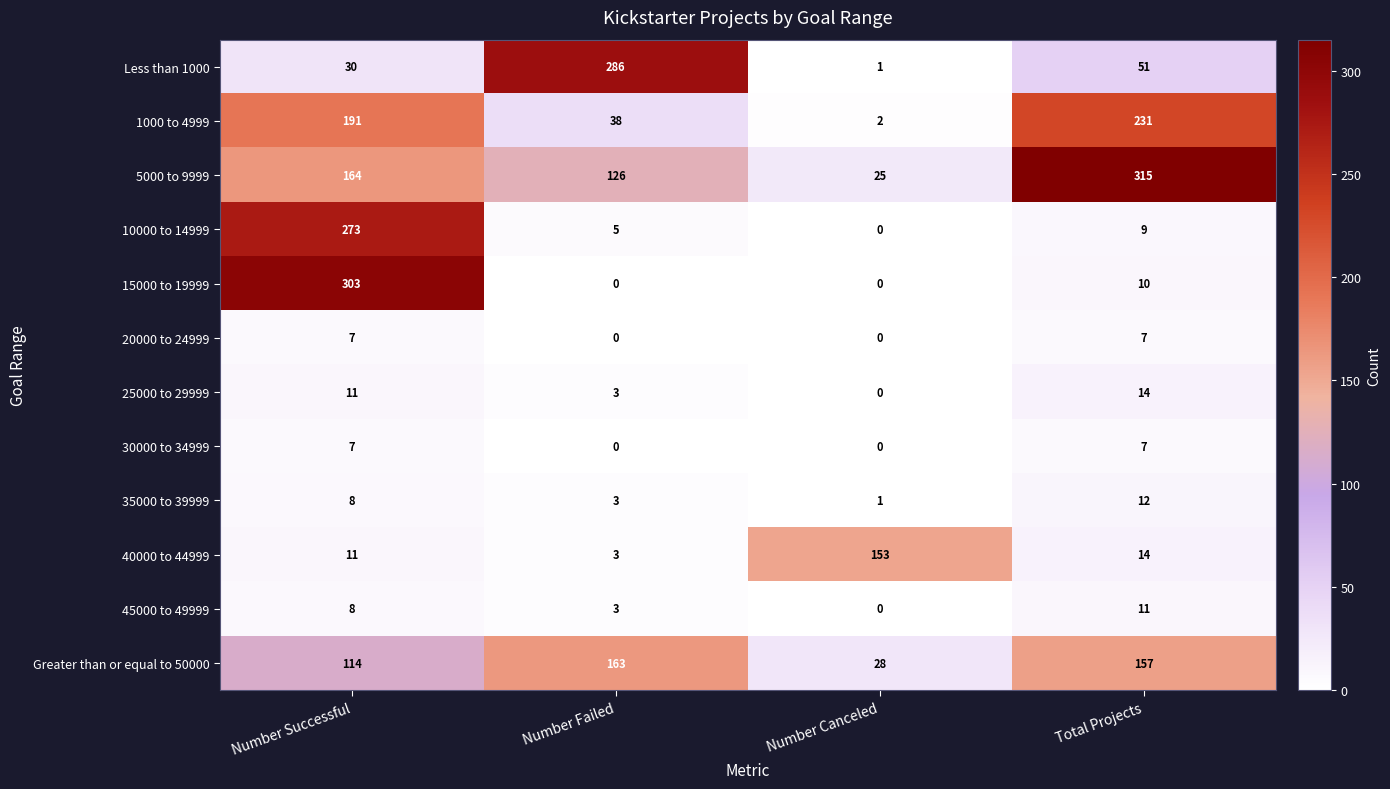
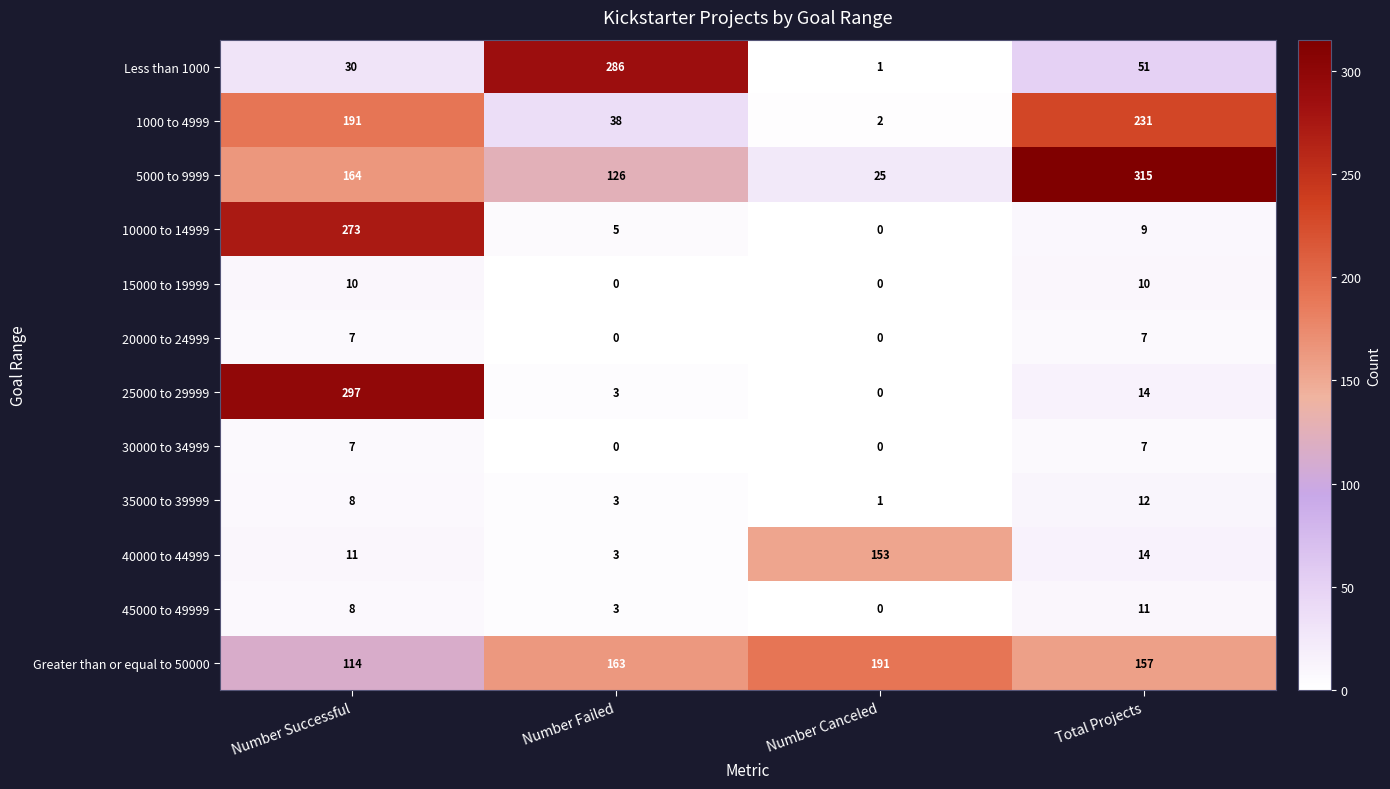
  {
    "Less than 1000": {
      "Number Successful": 30,
      "Number Failed": 286,
      "Number Canceled": 1,
      "Total Projects": 51
    },
    "1000 to 4999": {
      "Number Successful": 191,
      "Number Failed": 38,
      "Number Canceled": 2,
      "Total Projects": 231
    },
    "5000 to 9999": {
      "Number Successful": 164,
      "Number Failed": 126,
      "Number Canceled": 25,
      "Total Projects": 315
    },
    "10000 to 14999": {
      "Number Successful": 273,
      "Number Failed": 5,
      "Number Canceled": 0,
      "Total Projects": 9
    },
    "15000 to 19999": {
-     "Number Successful": 303,
+     "Number Successful": 10,
      "Number Failed": 0,
      "Number Canceled": 0,
      "Total Projects": 10
    },
    "20000 to 24999": {
      "Number Successful": 7,
      "Number Failed": 0,
      "Number Canceled": 0,
      "Total Projects": 7
    },
    "25000 to 29999": {
-     "Number Successful": 11,
+     "Number Successful": 297,
      "Number Failed": 3,
      "Number Canceled": 0,
      "Total Projects": 14
    },
    "30000 to 34999": {
      "Number Successful": 7,
      "Number Failed": 0,
      "Number Canceled": 0,
      "Total Projects": 7
    },
    "35000 to 39999": {
      "Number Successful": 8,
      "Number Failed": 3,
      "Number Canceled": 1,
      "Total Projects": 12
    },
    "40000 to 44999": {
      "Number Successful": 11,
      "Number Failed": 3,
      "Number Canceled": 153,
      "Total Projects": 14
    },
    "45000 to 49999": {
      "Number Successful": 8,
      "Number Failed": 3,
      "Number Canceled": 0,
      "Total Projects": 11
    },
    "Greater than or equal to 50000": {
      "Number Successful": 114,
      "Number Failed": 163,
-     "Number Canceled": 28,
+     "Number Canceled": 191,
      "Total Projects": 157
    }
  }
